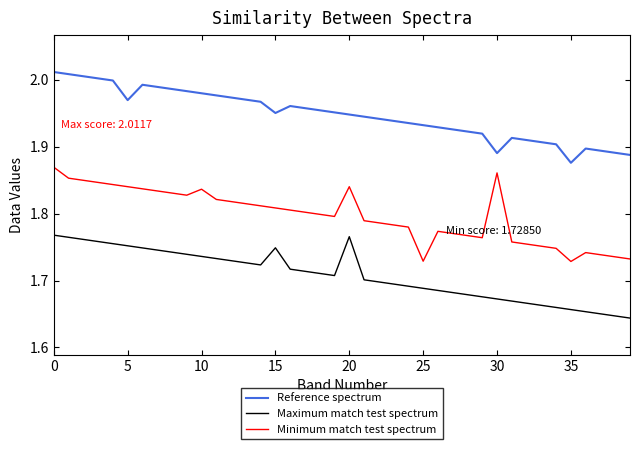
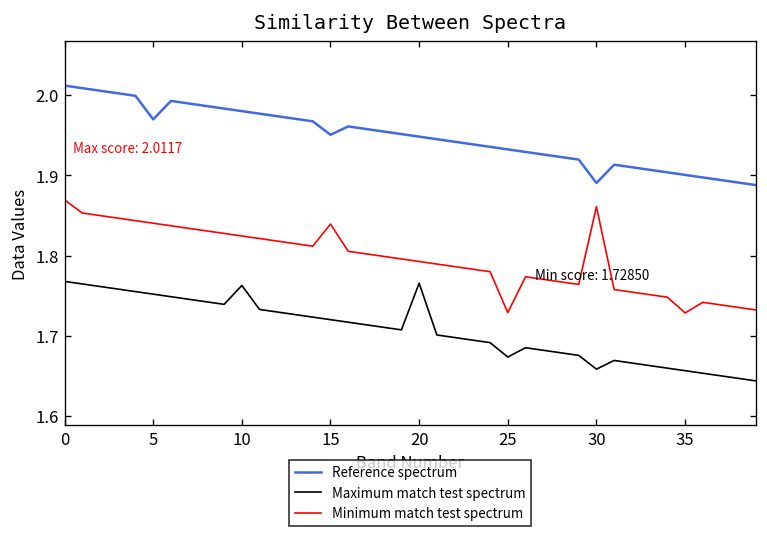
  {
    "Reference spectrum": {
      "0": 2.01,
      "10": 1.98,
      "15": 1.95,
      "20": 1.95,
      "25": 1.93,
      "30": 1.89,
-     "35": 1.88
+     "35": 1.90
    },
    "Maximum match test spectrum": {
      "0": 1.77,
      "5": 1.75,
-     "10": 1.74,
-     "15": 1.75,
+     "10": 1.76,
+     "15": 1.72,
      "20": 1.77,
-     "25": 1.69,
-     "30": 1.67,
+     "25": 1.67,
+     "30": 1.66,
      "35": 1.66
    },
    "Minimum match test spectrum": {
      "0": 1.87,
      "5": 1.84,
-     "10": 1.84,
-     "15": 1.81,
-     "20": 1.84,
+     "10": 1.82,
+     "15": 1.84,
+     "20": 1.79,
      "25": 1.73,
      "30": 1.86,
      "35": 1.73
    }
  }
